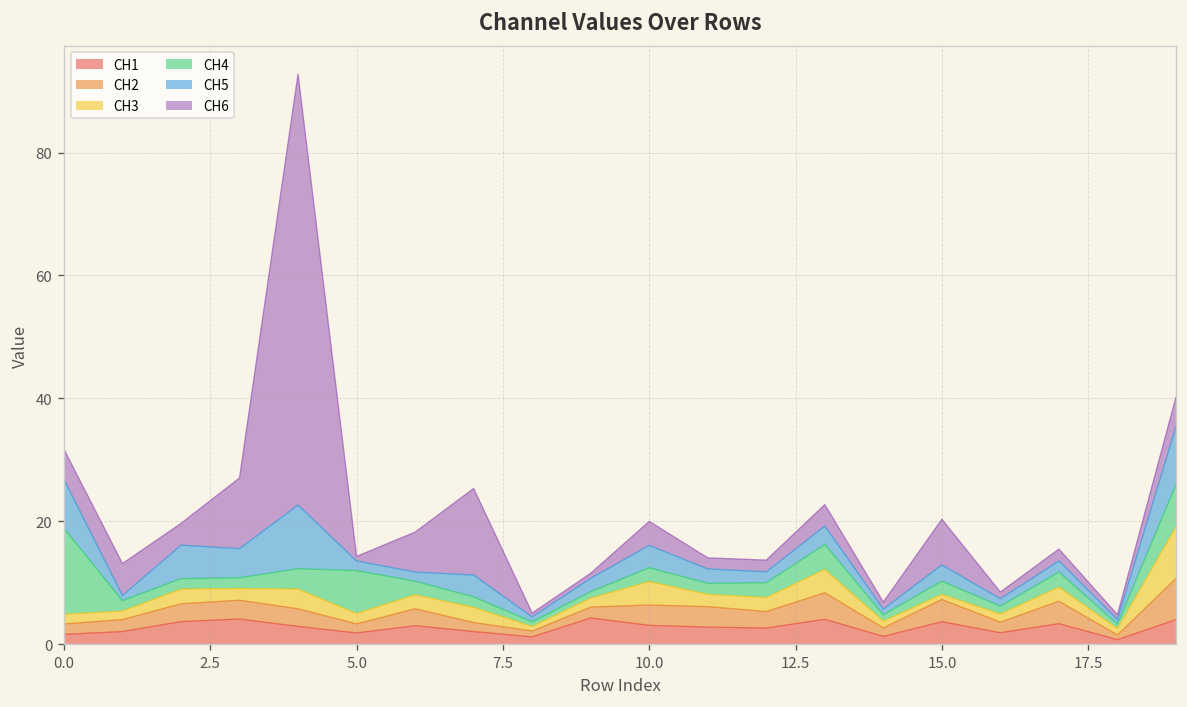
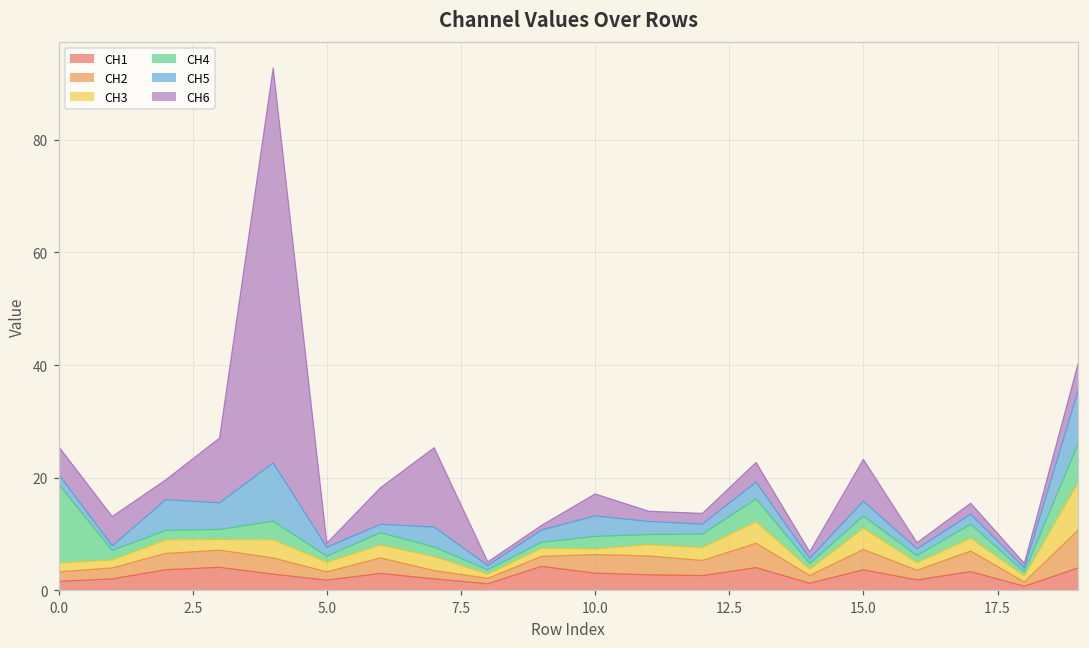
  {
    "CH3": {
      "0.0": 2,
      "5.0": 2,
-     "10.0": 4,
-     "15.0": 1
+     "10.0": 1,
+     "15.0": 4
    },
    "CH4": {
      "0.0": 14,
-     "5.0": 7,
+     "5.0": 1,
      "10.0": 2,
      "15.0": 2
    },
    "CH5": {
-     "0.0": 8,
+     "0.0": 2,
      "5.0": 2,
      "10.0": 4,
      "15.0": 3
    },
    "CH6": {
      "0.0": 5,
      "5.0": 1,
      "10.0": 4,
      "15.0": 7
    }
  }
